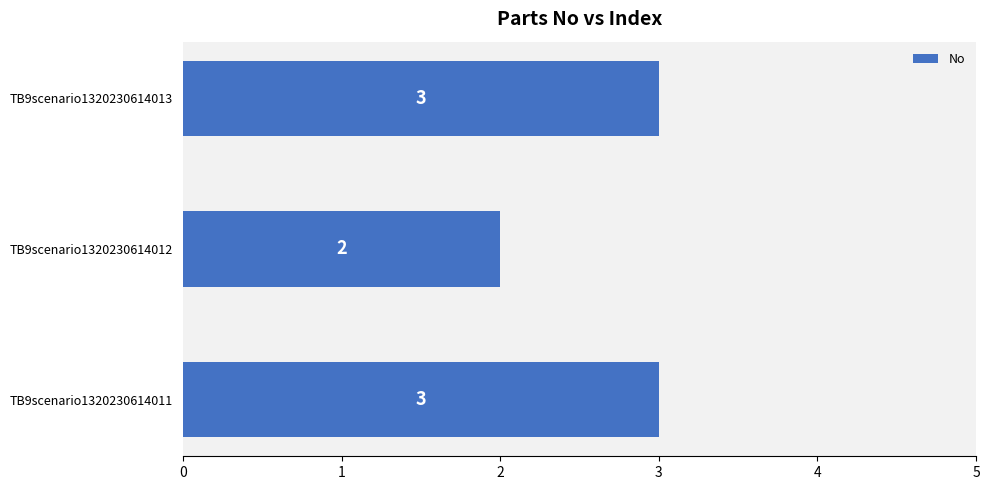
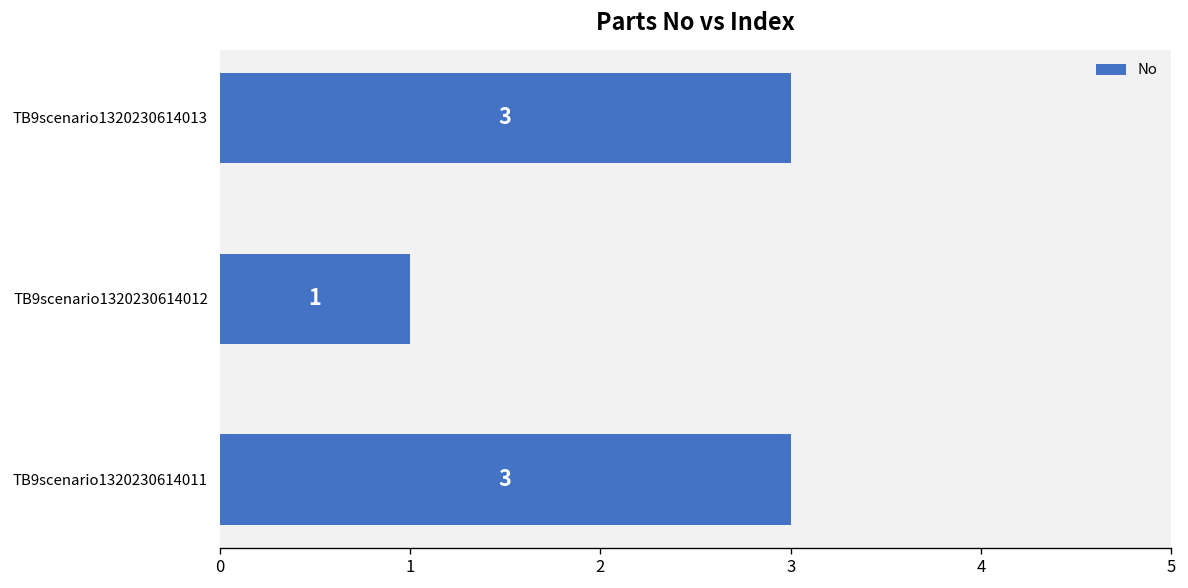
  {
    "TB9scenario1320230614013": 3,
-   "TB9scenario1320230614012": 2,
+   "TB9scenario1320230614012": 1,
    "TB9scenario1320230614011": 3
  }
